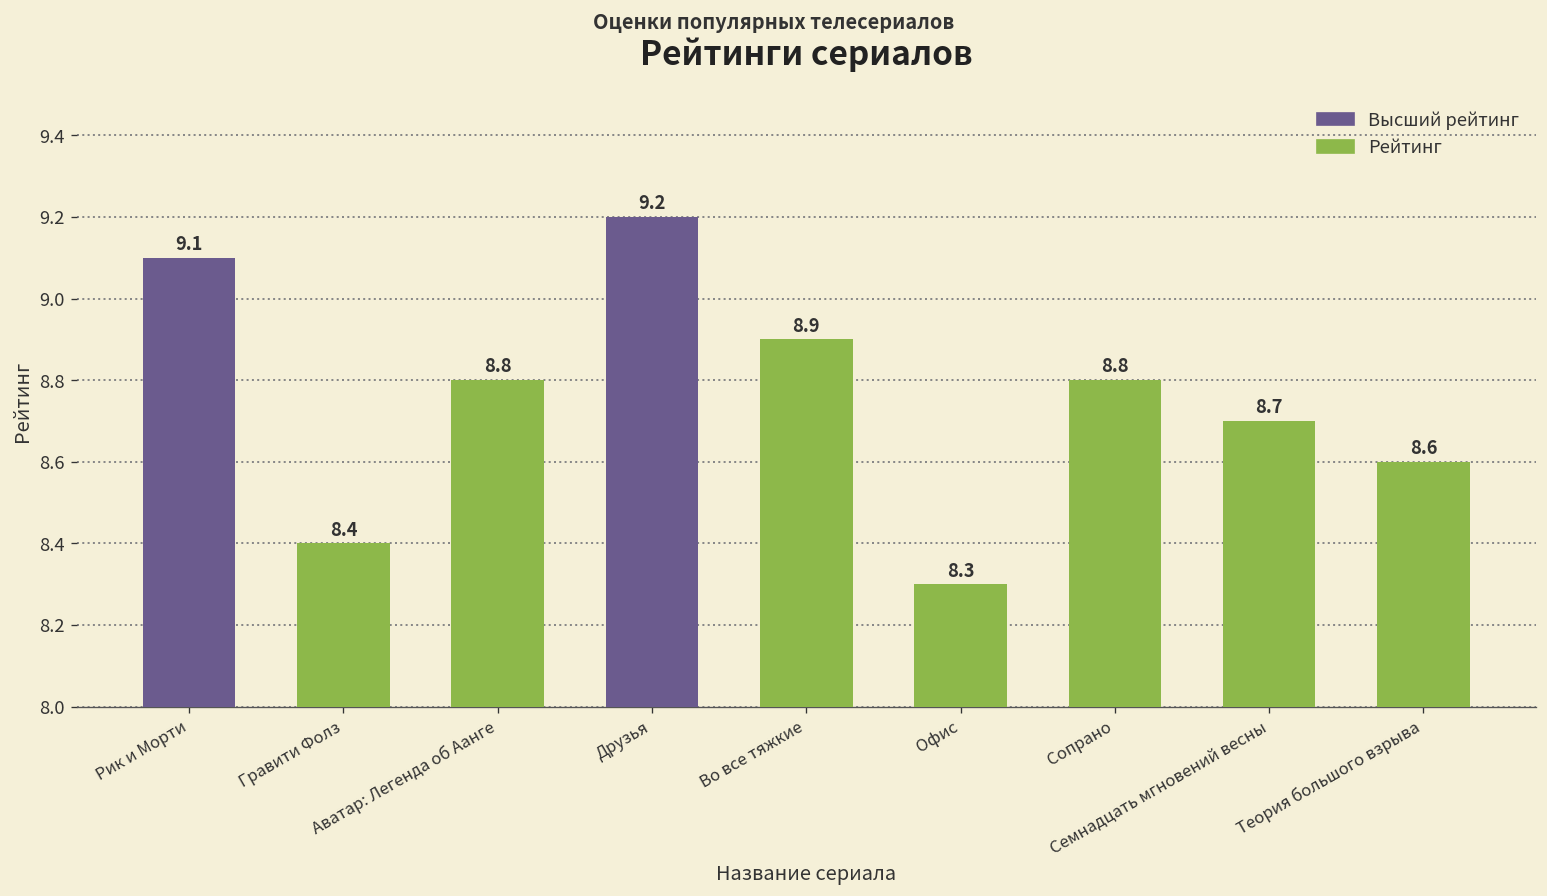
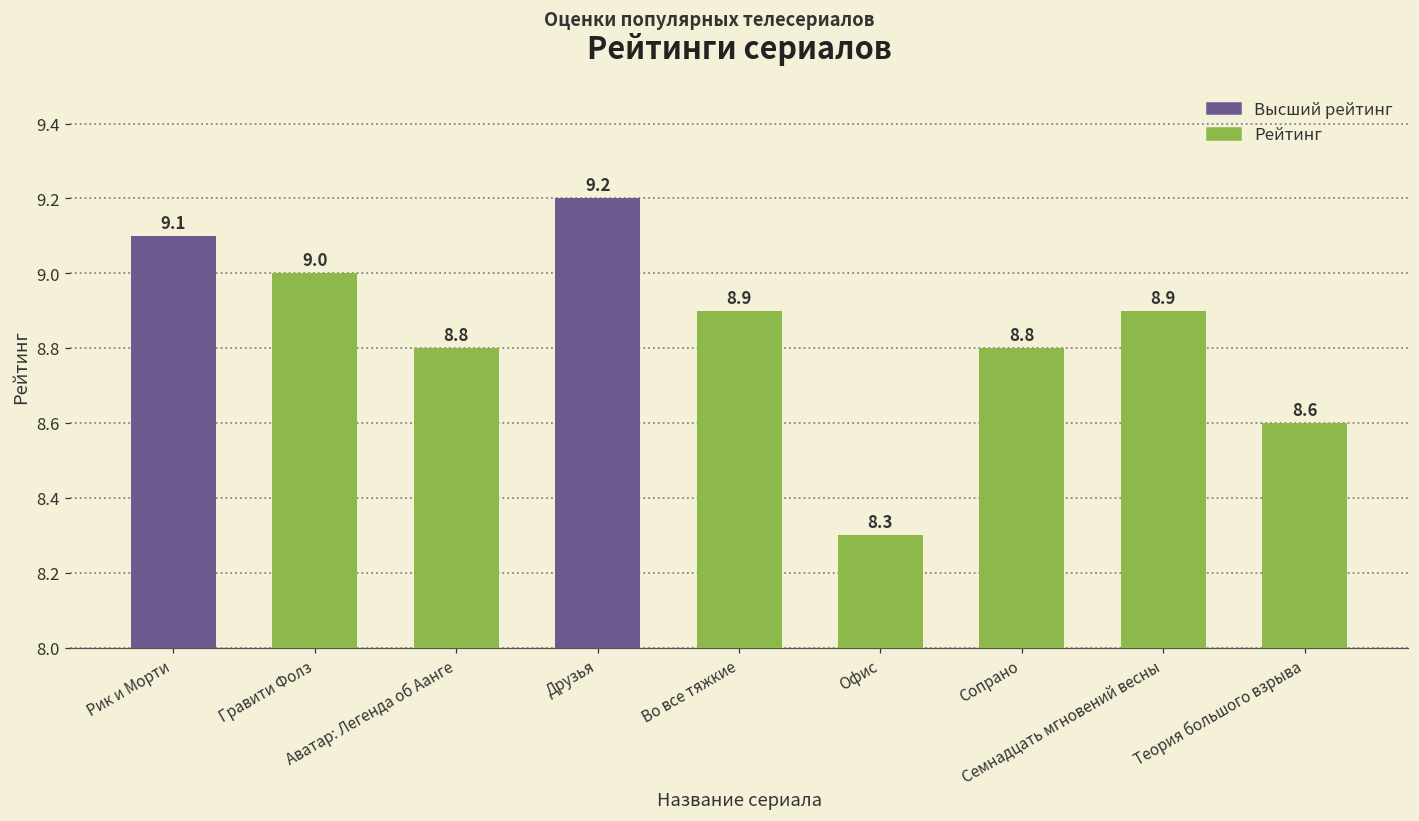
  {
    "Рик и Морти": 9.1,
-   "Гравити Фолз": 8.4,
+   "Гравити Фолз": 9.0,
    "Аватар: Легенда об Аанге": 8.8,
    "Друзья": 9.2,
    "Во все тяжкие": 8.9,
    "Офис": 8.3,
    "Сопрано": 8.8,
-   "Семнадцать мгновений весны": 8.7,
+   "Семнадцать мгновений весны": 8.9,
    "Теория большого взрыва": 8.6
  }
